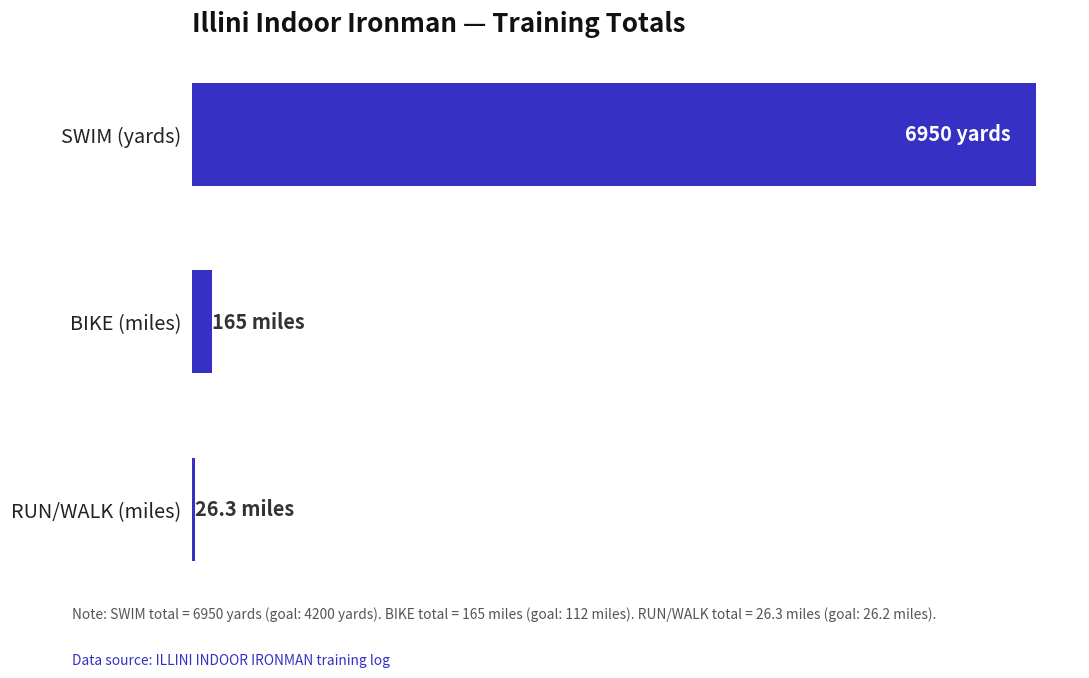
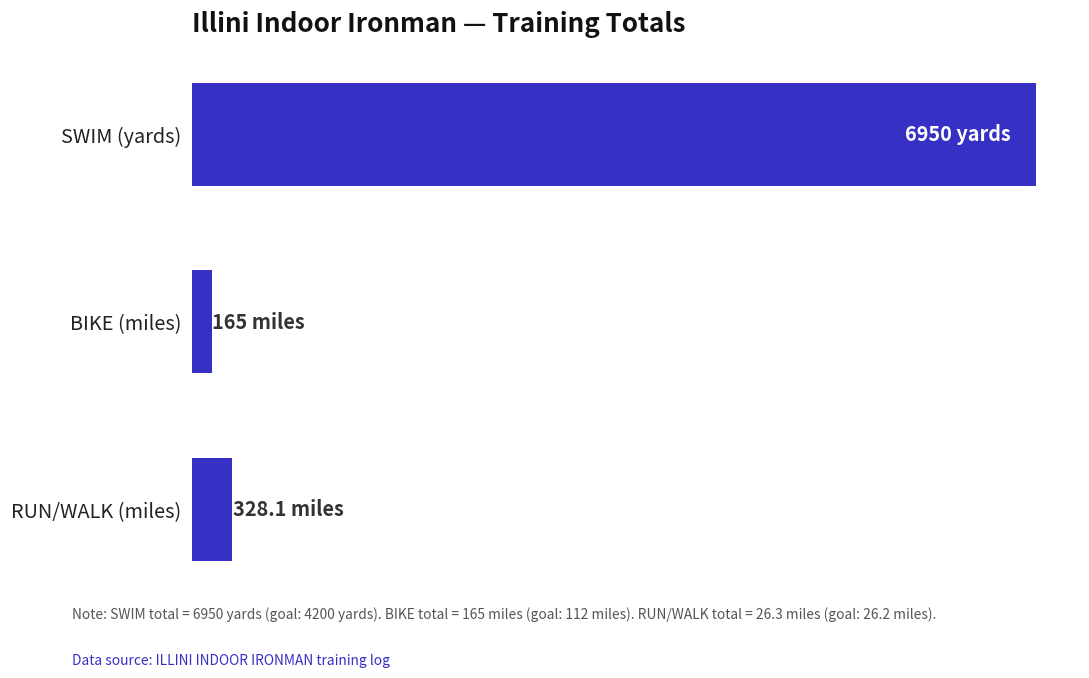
  {
    "SWIM (yards)": 6950,
    "BIKE (miles)": 165,
-   "RUN/WALK (miles)": 26.3
+   "RUN/WALK (miles)": 328.1
  }
